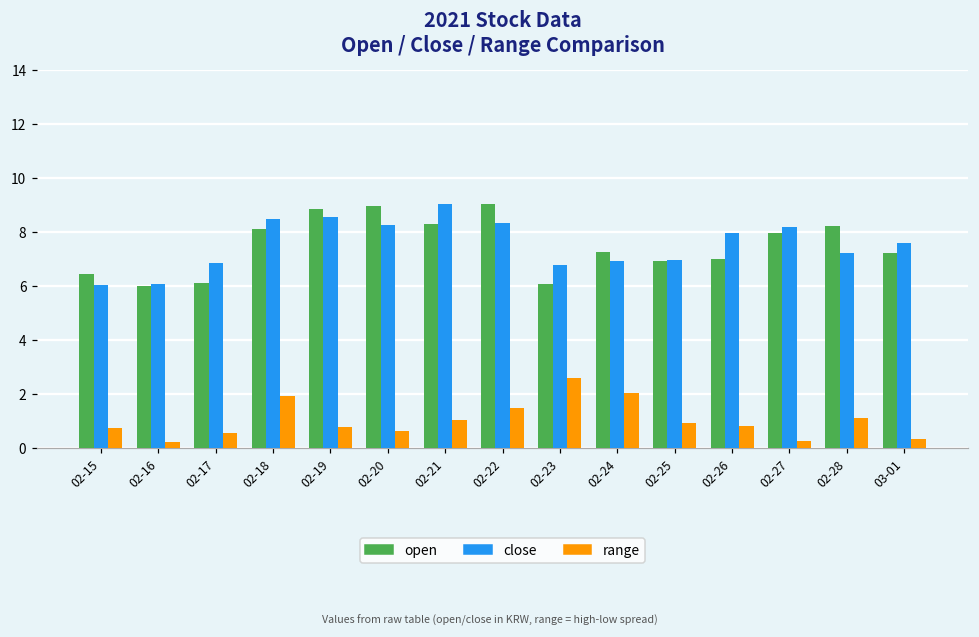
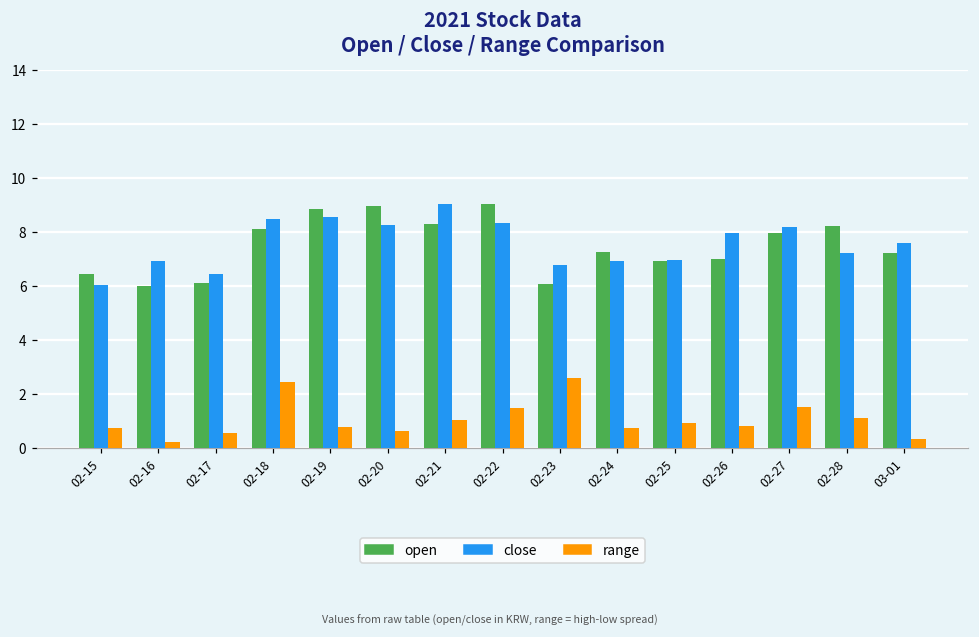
  {
    "open": {
      "02-15": 6.4,
      "02-16": 6.0,
      "02-17": 6.1,
      "02-18": 8.1,
      "02-19": 8.8,
      "02-20": 9.0,
      "02-21": 8.3,
      "02-22": 9.0,
      "02-23": 6.1,
      "02-24": 7.2,
      "02-25": 6.9,
      "02-26": 7.0,
      "02-27": 8.0,
      "02-28": 8.2,
      "03-01": 7.2
    },
    "close": {
      "02-15": 6.0,
-     "02-16": 6.1,
-     "02-17": 6.8,
+     "02-16": 6.9,
+     "02-17": 6.4,
      "02-18": 8.5,
      "02-19": 8.5,
      "02-20": 8.3,
      "02-21": 9.0,
      "02-22": 8.3,
      "02-23": 6.8,
      "02-24": 6.9,
      "02-25": 7.0,
      "02-26": 8.0,
      "02-27": 8.2,
      "02-28": 7.2,
      "03-01": 7.6
    },
    "range": {
      "02-15": 0.7,
      "02-16": 0.2,
      "02-17": 0.6,
-     "02-18": 1.9,
+     "02-18": 2.4,
      "02-19": 0.8,
      "02-20": 0.6,
      "02-21": 1.0,
      "02-22": 1.5,
      "02-23": 2.6,
-     "02-24": 2.0,
+     "02-24": 0.7,
      "02-25": 0.9,
      "02-26": 0.8,
-     "02-27": 0.3,
+     "02-27": 1.5,
      "02-28": 1.1,
      "03-01": 0.3
    }
  }
